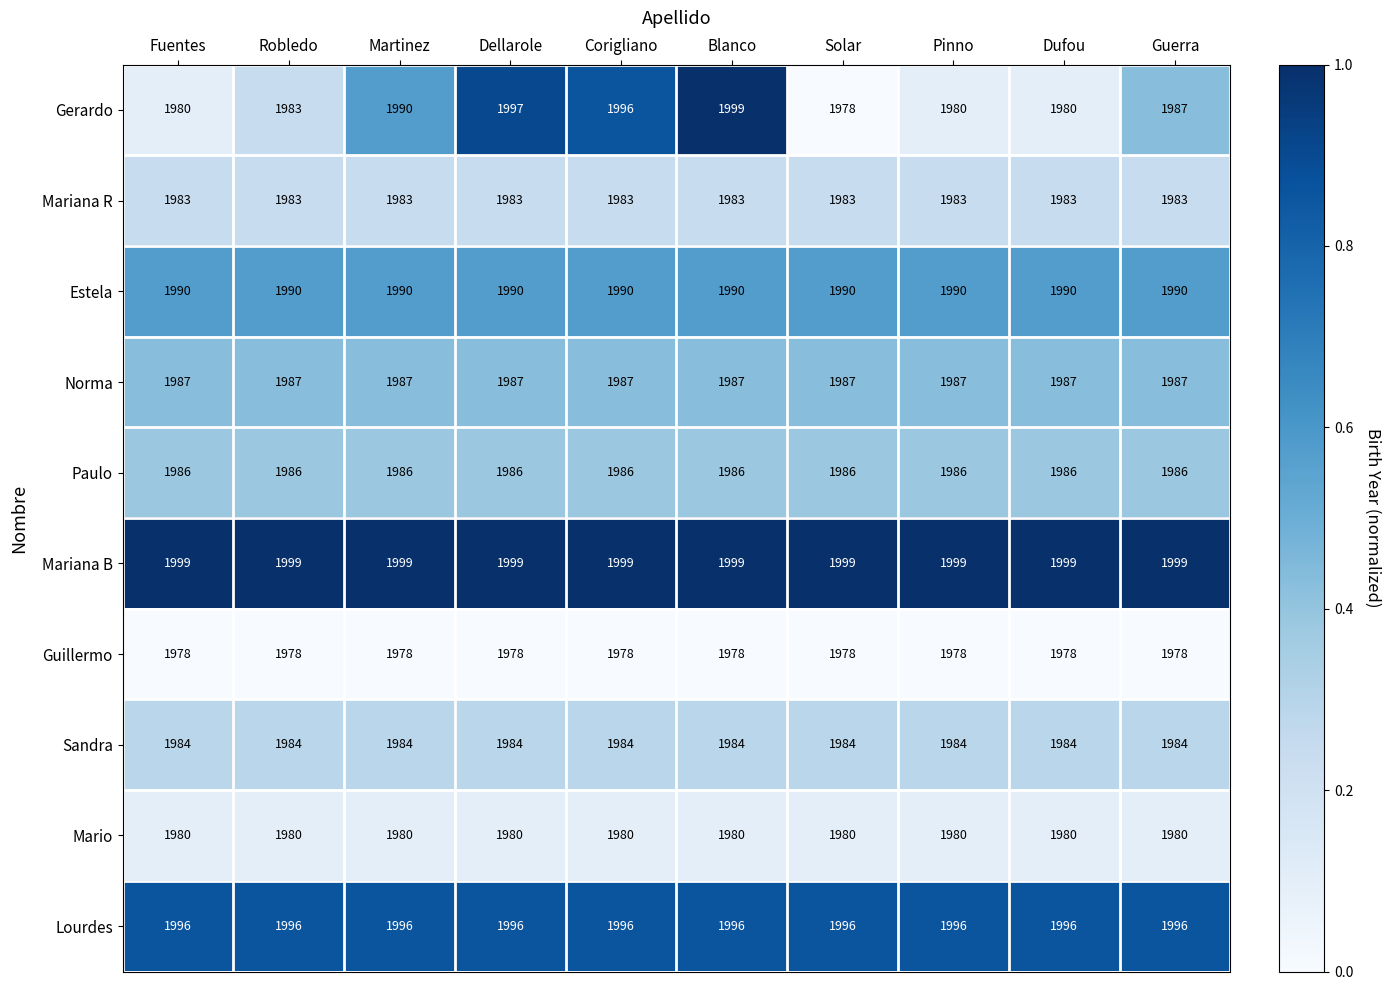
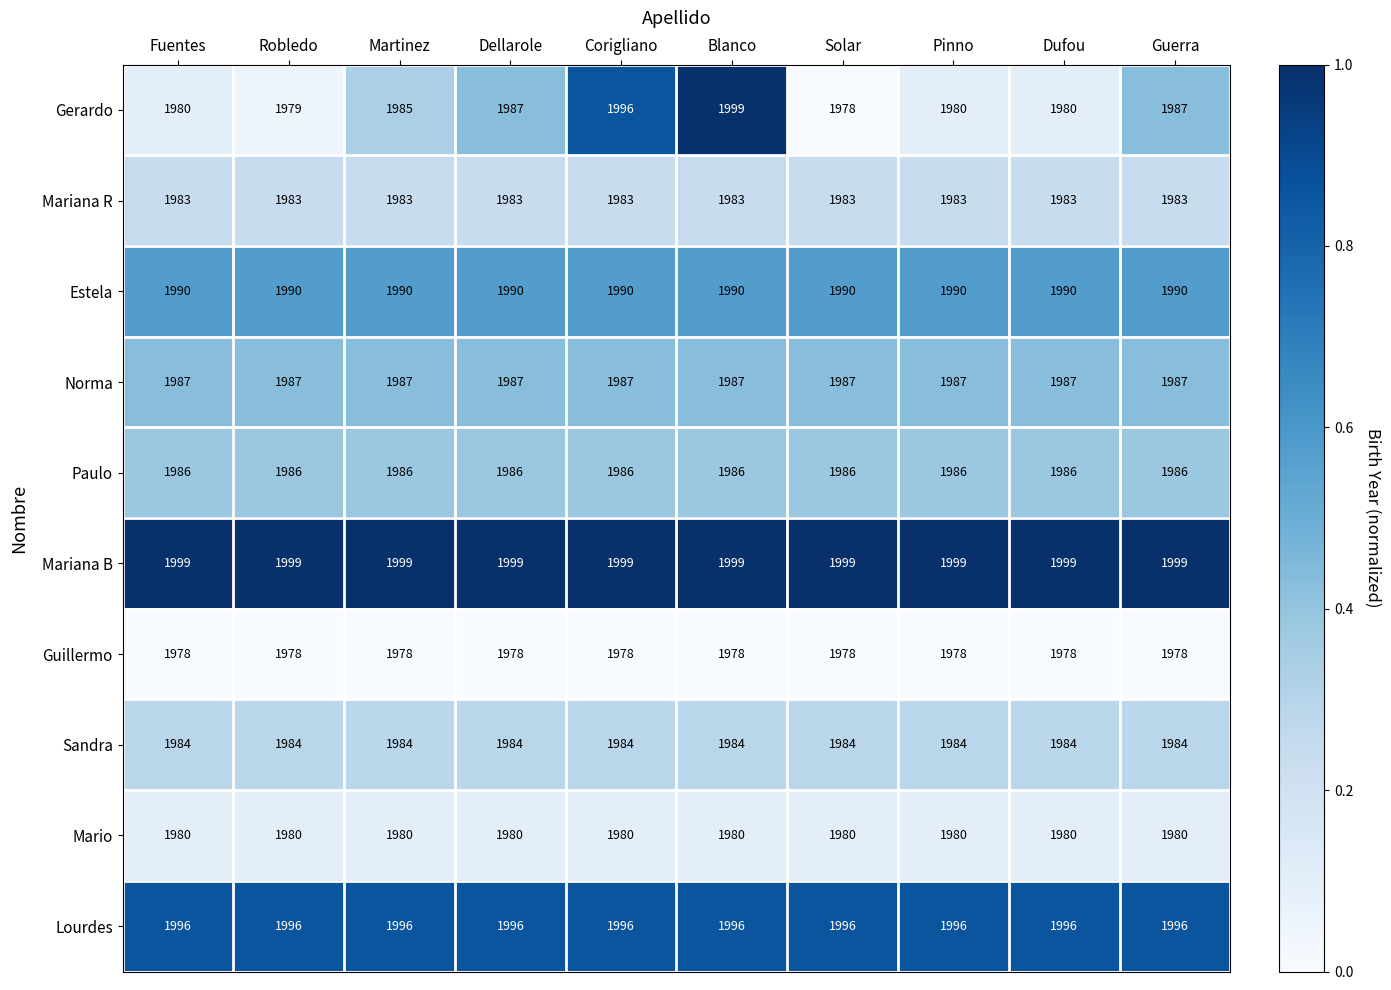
  {
    "Gerardo": {
      "Fuentes": 1980,
-     "Robledo": 1983,
-     "Martinez": 1990,
-     "Dellarole": 1997,
+     "Robledo": 1979,
+     "Martinez": 1985,
+     "Dellarole": 1987,
      "Corigliano": 1996,
      "Blanco": 1999,
      "Solar": 1978,
      "Pinno": 1980,
      "Dufou": 1980,
      "Guerra": 1987
    },
    "Mariana R": {
      "Fuentes": 1983,
      "Robledo": 1983,
      "Martinez": 1983,
      "Dellarole": 1983,
      "Corigliano": 1983,
      "Blanco": 1983,
      "Solar": 1983,
      "Pinno": 1983,
      "Dufou": 1983,
      "Guerra": 1983
    },
    "Estela": {
      "Fuentes": 1990,
      "Robledo": 1990,
      "Martinez": 1990,
      "Dellarole": 1990,
      "Corigliano": 1990,
      "Blanco": 1990,
      "Solar": 1990,
      "Pinno": 1990,
      "Dufou": 1990,
      "Guerra": 1990
    },
    "Norma": {
      "Fuentes": 1987,
      "Robledo": 1987,
      "Martinez": 1987,
      "Dellarole": 1987,
      "Corigliano": 1987,
      "Blanco": 1987,
      "Solar": 1987,
      "Pinno": 1987,
      "Dufou": 1987,
      "Guerra": 1987
    },
    "Paulo": {
      "Fuentes": 1986,
      "Robledo": 1986,
      "Martinez": 1986,
      "Dellarole": 1986,
      "Corigliano": 1986,
      "Blanco": 1986,
      "Solar": 1986,
      "Pinno": 1986,
      "Dufou": 1986,
      "Guerra": 1986
    },
    "Mariana B": {
      "Fuentes": 1999,
      "Robledo": 1999,
      "Martinez": 1999,
      "Dellarole": 1999,
      "Corigliano": 1999,
      "Blanco": 1999,
      "Solar": 1999,
      "Pinno": 1999,
      "Dufou": 1999,
      "Guerra": 1999
    },
    "Guillermo": {
      "Fuentes": 1978,
      "Robledo": 1978,
      "Martinez": 1978,
      "Dellarole": 1978,
      "Corigliano": 1978,
      "Blanco": 1978,
      "Solar": 1978,
      "Pinno": 1978,
      "Dufou": 1978,
      "Guerra": 1978
    },
    "Sandra": {
      "Fuentes": 1984,
      "Robledo": 1984,
      "Martinez": 1984,
      "Dellarole": 1984,
      "Corigliano": 1984,
      "Blanco": 1984,
      "Solar": 1984,
      "Pinno": 1984,
      "Dufou": 1984,
      "Guerra": 1984
    },
    "Mario": {
      "Fuentes": 1980,
      "Robledo": 1980,
      "Martinez": 1980,
      "Dellarole": 1980,
      "Corigliano": 1980,
      "Blanco": 1980,
      "Solar": 1980,
      "Pinno": 1980,
      "Dufou": 1980,
      "Guerra": 1980
    },
    "Lourdes": {
      "Fuentes": 1996,
      "Robledo": 1996,
      "Martinez": 1996,
      "Dellarole": 1996,
      "Corigliano": 1996,
      "Blanco": 1996,
      "Solar": 1996,
      "Pinno": 1996,
      "Dufou": 1996,
      "Guerra": 1996
    }
  }
